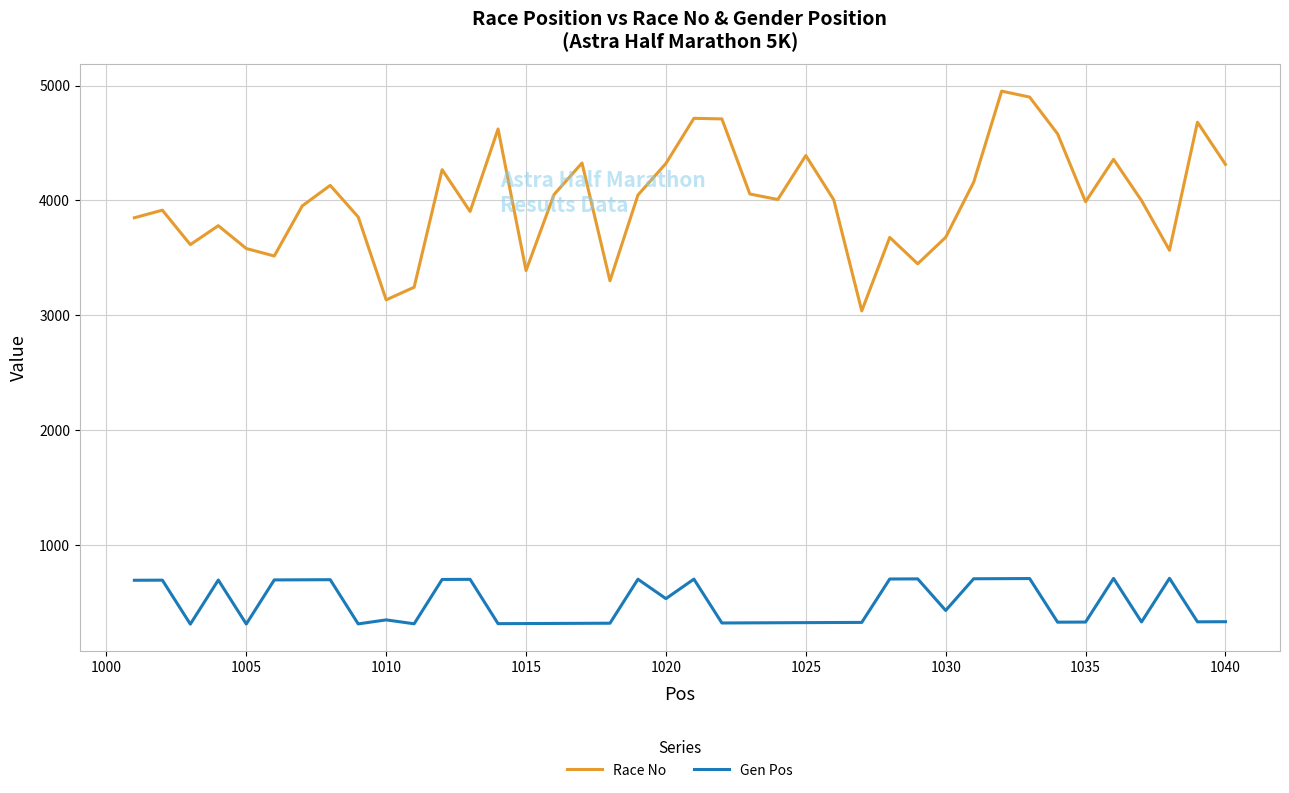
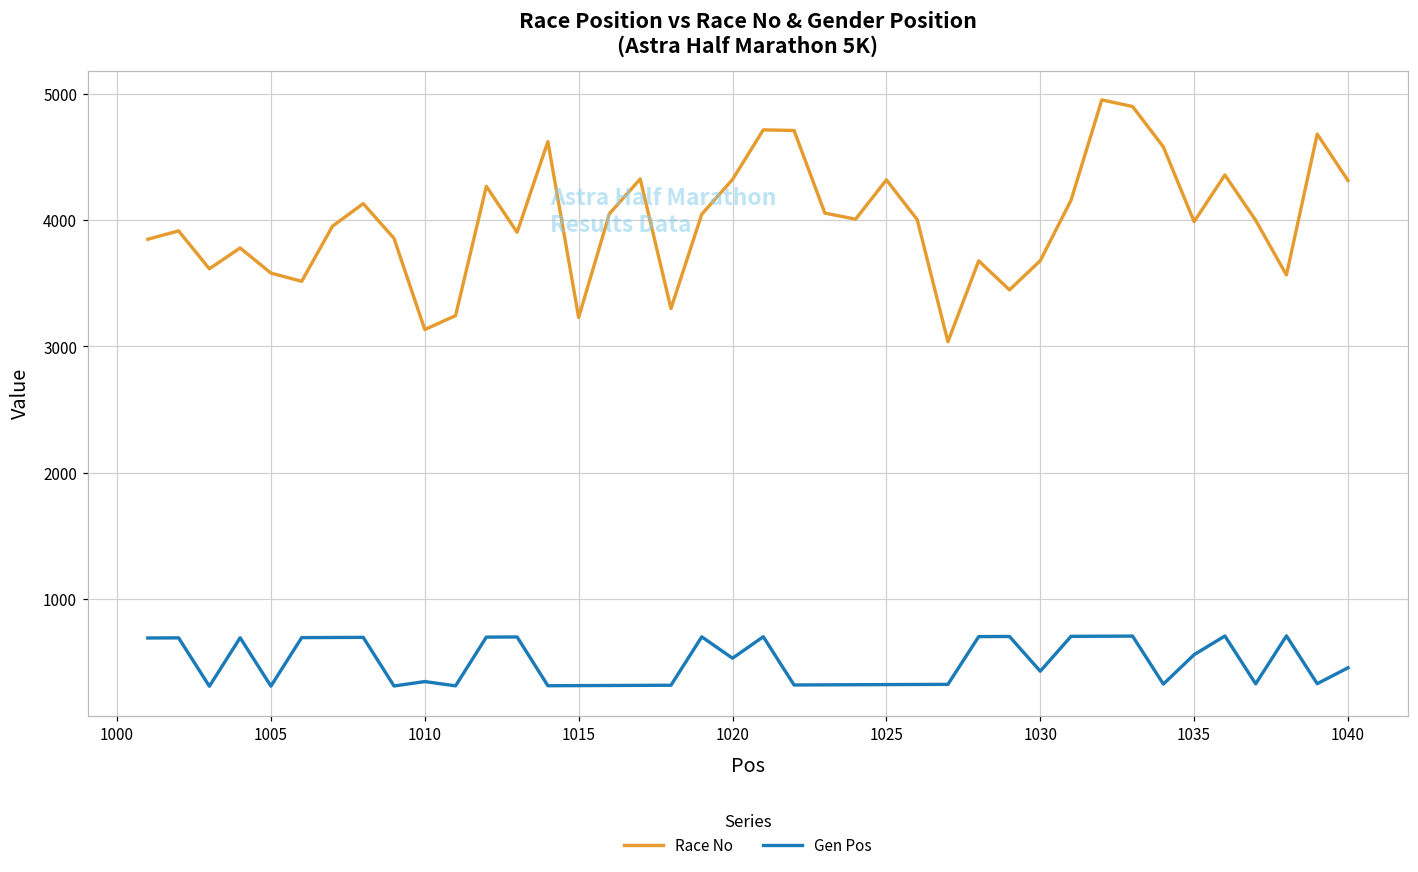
  {
    "Race No": {
      "1005": 3580,
      "1010": 3130,
-     "1015": 3390,
+     "1015": 3230,
      "1020": 4320,
-     "1025": 4390,
+     "1025": 4320,
      "1030": 3680,
      "1035": 3990,
      "1040": 4310
    },
    "Gen Pos": {
      "1005": 310,
      "1010": 350,
      "1015": 320,
      "1020": 530,
      "1025": 320,
      "1030": 430,
-     "1035": 330,
-     "1040": 330
+     "1035": 560,
+     "1040": 460
    }
  }
